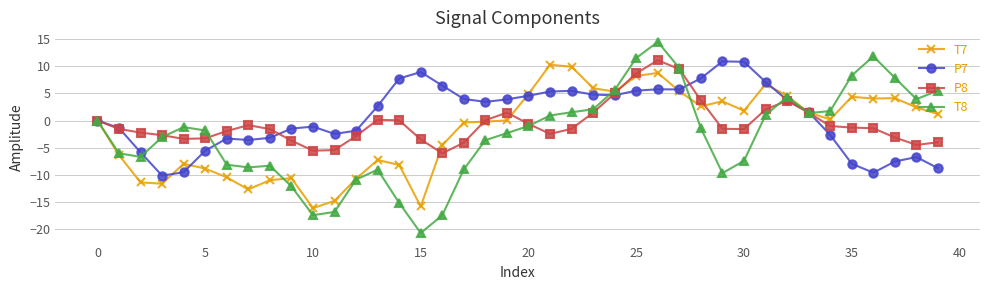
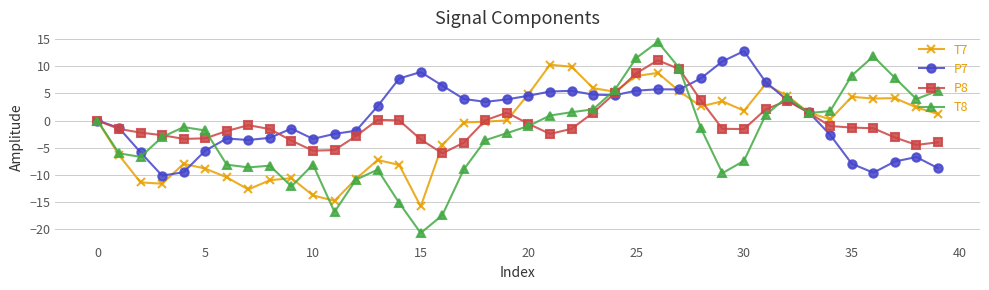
  {
    "T7": {
      "5": -9,
-     "10": -16,
+     "10": -14,
      "15": -16,
      "25": 8,
      "30": 2,
      "35": 4
    },
    "P7": {
      "5": -6,
-     "10": -1,
+     "10": -3,
      "15": 9,
      "25": 5,
-     "30": 11,
+     "30": 13,
      "35": -8
    },
    "P8": {
      "5": -3,
      "10": -6,
      "15": -3,
      "25": 9,
      "30": -2,
      "35": -1
    },
    "T8": {
      "5": -2,
-     "10": -17,
+     "10": -8,
      "15": -21,
      "25": 11,
      "30": -7,
      "35": 8
    }
  }
